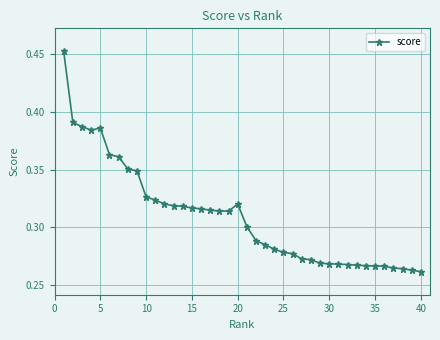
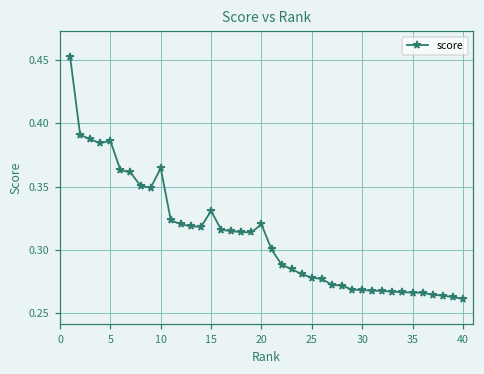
  {
    "5": 0.386,
-   "10": 0.326,
-   "15": 0.317,
+   "10": 0.365,
+   "15": 0.331,
    "20": 0.320,
    "25": 0.278,
    "30": 0.268,
    "35": 0.266,
    "40": 0.262
  }
